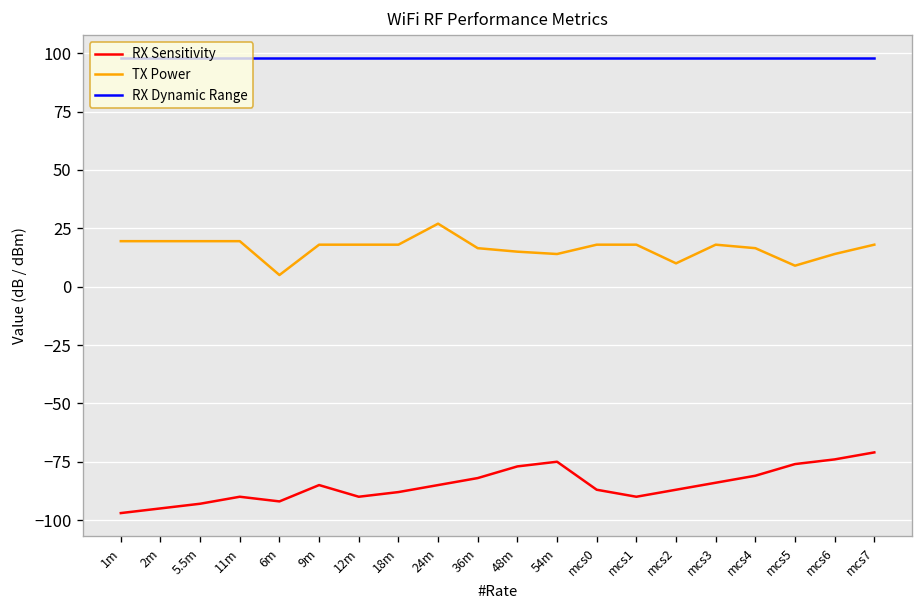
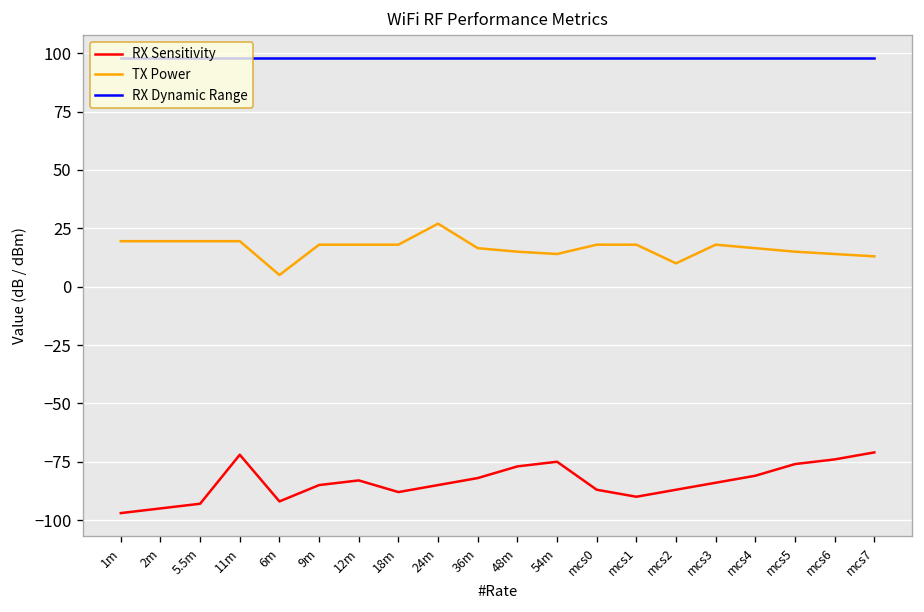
  {
    "RX Sensitivity": {
      "1m": -97,
      "2m": -95,
      "5.5m": -93,
-     "11m": -90,
+     "11m": -72,
      "6m": -92,
      "9m": -85,
-     "12m": -90,
+     "12m": -83,
      "18m": -88,
      "24m": -85,
      "36m": -82,
      "48m": -77,
      "54m": -75,
      "mcs0": -87,
      "mcs1": -90,
      "mcs2": -87,
      "mcs3": -84,
      "mcs4": -81,
      "mcs5": -76,
      "mcs6": -74,
      "mcs7": -71
    },
    "TX Power": {
      "1m": 20,
      "2m": 20,
      "5.5m": 20,
      "11m": 20,
      "6m": 5,
      "9m": 18,
      "12m": 18,
      "18m": 18,
      "24m": 27,
      "36m": 17,
      "48m": 15,
      "54m": 14,
      "mcs0": 18,
      "mcs1": 18,
      "mcs2": 10,
      "mcs3": 18,
      "mcs4": 17,
-     "mcs5": 9,
+     "mcs5": 15,
      "mcs6": 14,
-     "mcs7": 18
+     "mcs7": 13
    },
    "RX Dynamic Range": {
      "6m": 98,
      "9m": 98,
      "12m": 98,
      "18m": 98,
      "24m": 98,
      "36m": 98,
      "48m": 98,
      "54m": 98,
      "mcs0": 98,
      "mcs1": 98,
      "mcs2": 98,
      "mcs3": 98,
      "mcs4": 98,
      "mcs5": 98,
      "mcs6": 98,
      "mcs7": 98
    }
  }
